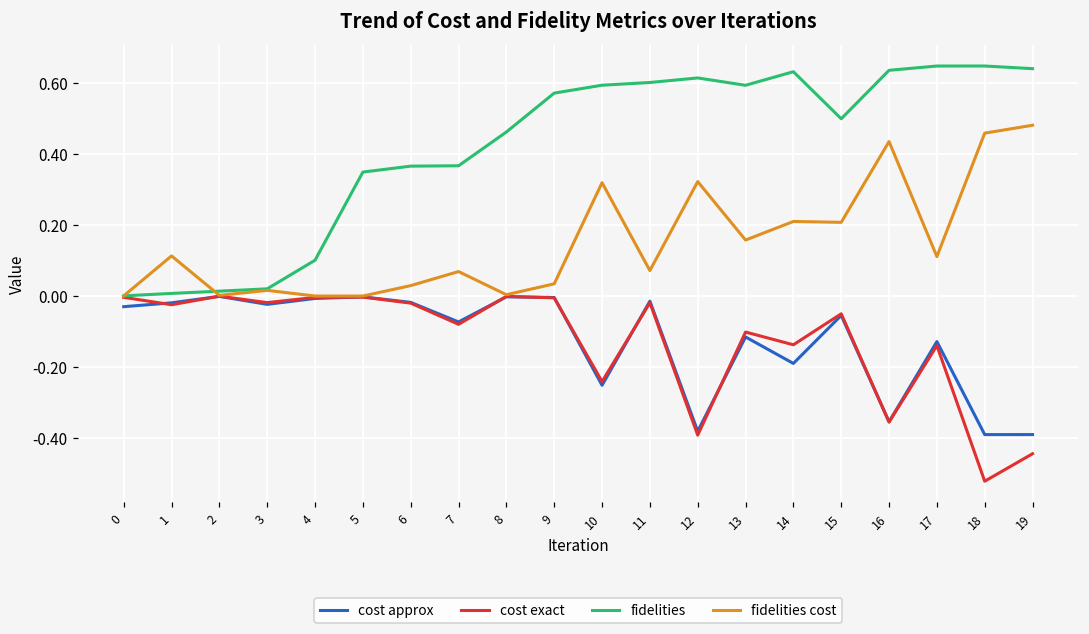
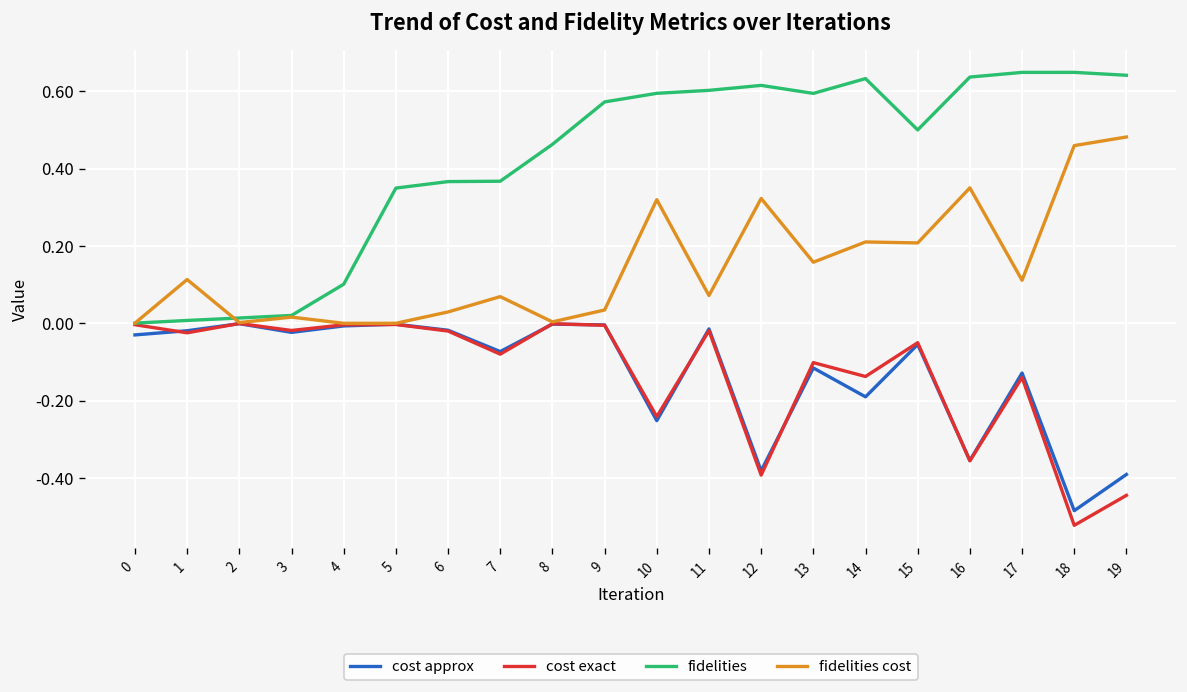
  {
    "cost approx": {
      "0": -0.03,
      "10": -0.25,
      "12": -0.38,
      "13": -0.12,
      "14": -0.19,
      "17": -0.13,
-     "18": -0.39,
+     "18": -0.48,
      "19": -0.39
    },
    "cost exact": {
      "10": -0.24,
      "12": -0.39,
      "13": -0.10,
      "14": -0.14,
      "17": -0.14,
      "18": -0.52,
      "19": -0.44
    },
    "fidelities": {
      "1": 0.01,
      "2": 0.01,
      "4": 0.10,
      "5": 0.35,
      "6": 0.37,
      "7": 0.37,
      "8": 0.46,
      "9": 0.57,
      "10": 0.59,
      "11": 0.60,
      "12": 0.62,
      "13": 0.59,
      "14": 0.63,
      "15": 0.50,
      "16": 0.64,
      "17": 0.65,
      "18": 0.65,
      "19": 0.64
    },
    "fidelities cost": {
      "1": 0.11,
      "6": 0.03,
      "7": 0.07,
      "9": 0.03,
      "10": 0.32,
      "11": 0.07,
      "12": 0.32,
      "13": 0.16,
      "14": 0.21,
      "15": 0.21,
-     "16": 0.44,
+     "16": 0.35,
      "17": 0.11,
      "18": 0.46,
      "19": 0.48
    }
  }
